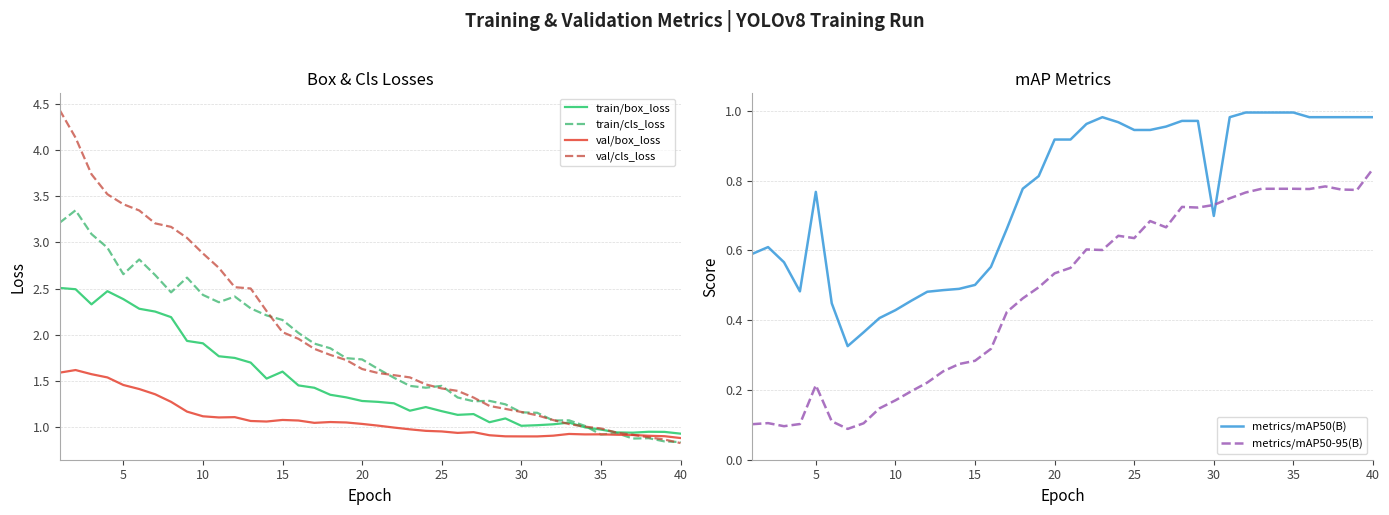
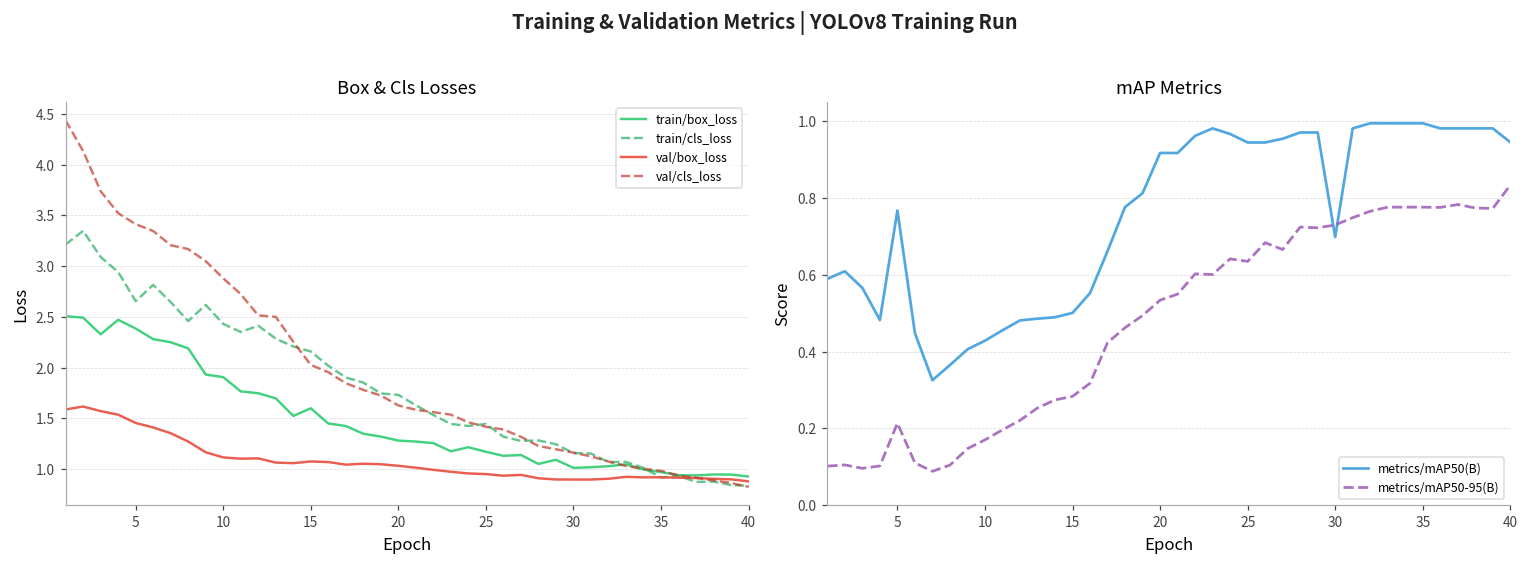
  {
    "mAP Metrics": {
      "metrics/mAP50(B)": {
        "5": 0.77,
        "10": 0.43,
        "15": 0.50,
        "20": 0.92,
        "25": 0.95,
        "30": 0.70,
        "35": 1.00,
-       "40": 0.98
+       "40": 0.95
      },
      "metrics/mAP50-95(B)": {
        "5": 0.21,
        "10": 0.17,
        "15": 0.28,
        "20": 0.53,
        "25": 0.64,
        "30": 0.73,
        "35": 0.78,
        "40": 0.83
      }
    }
  }
